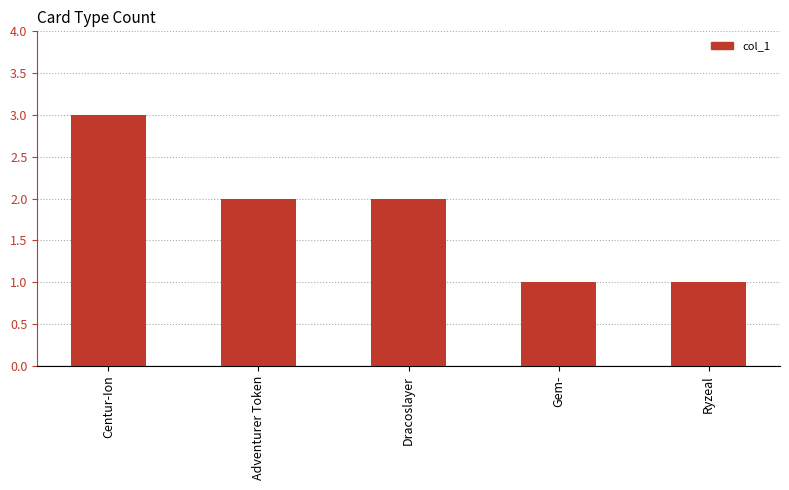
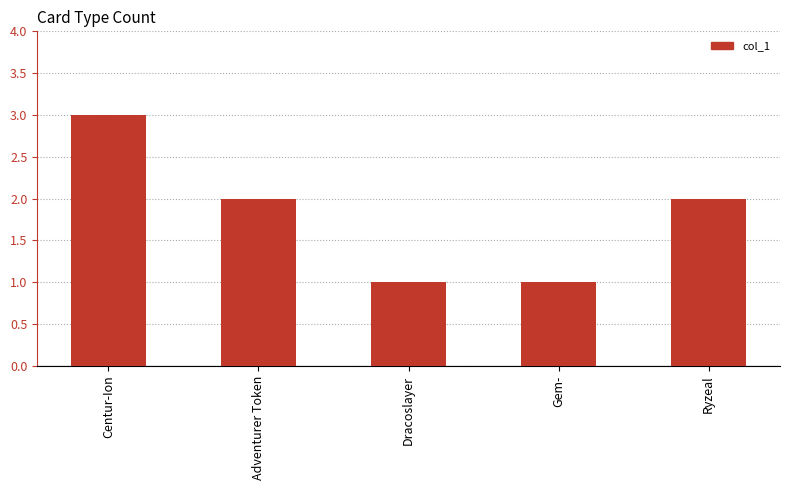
  {
    "Centur-Ion": 3,
    "Adventurer Token": 2,
-   "Dracoslayer": 2,
+   "Dracoslayer": 1,
    "Gem-": 1,
-   "Ryzeal": 1
+   "Ryzeal": 2
  }
